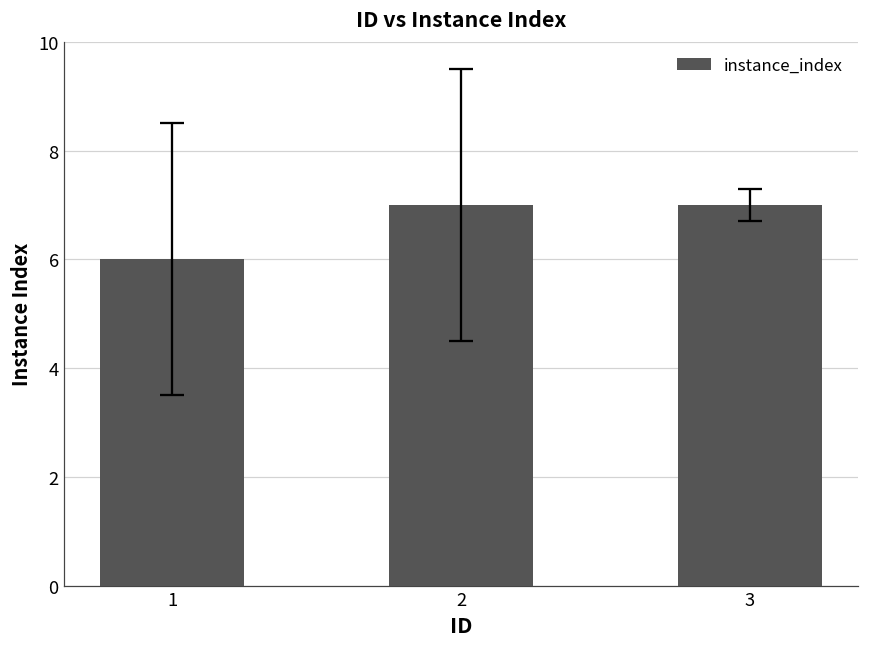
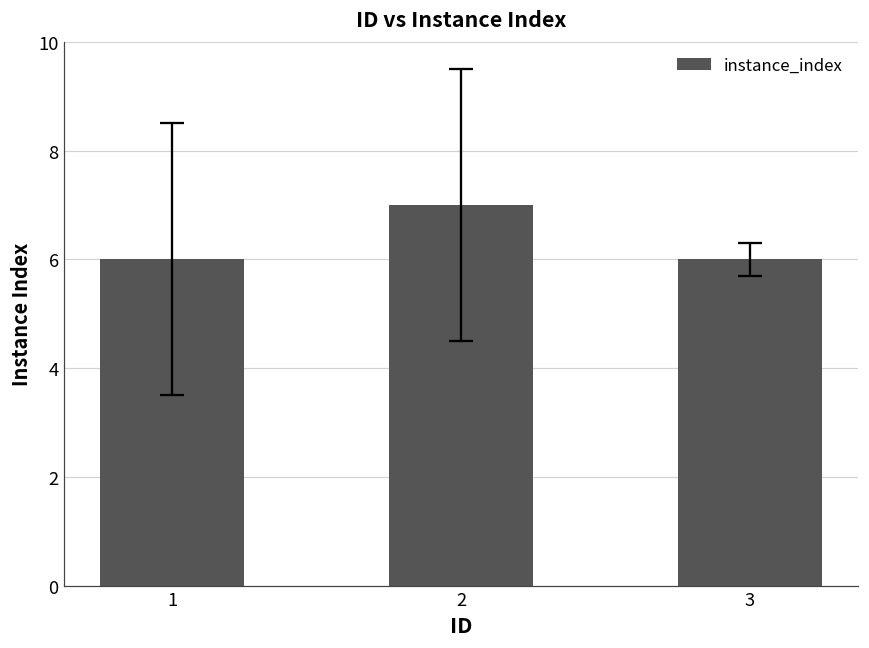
  {
    "instance_index": {
      "1": 6,
      "2": 7,
-     "3": 7
+     "3": 6
    }
  }
